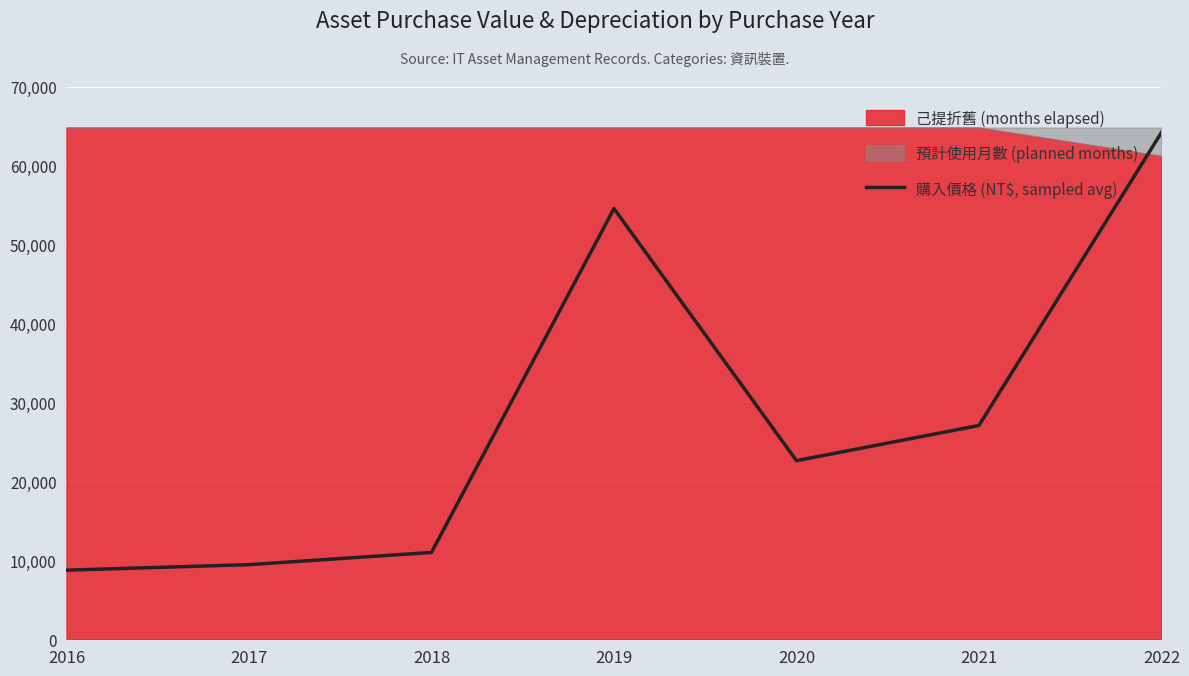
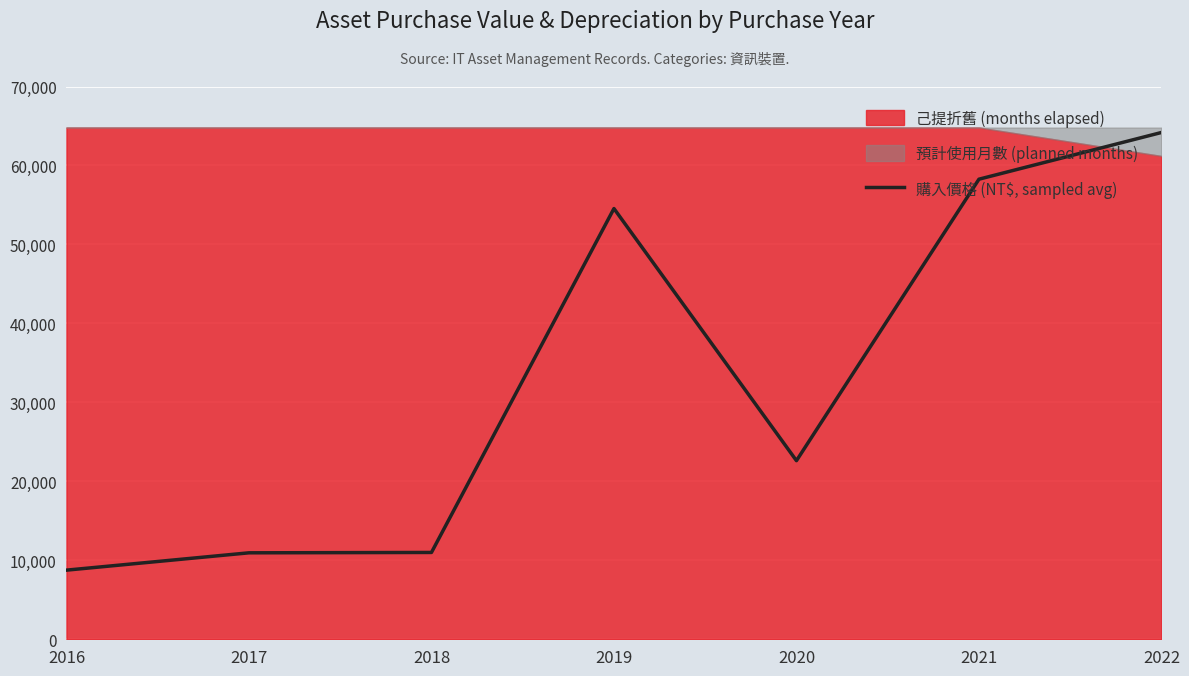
  {
    "購入價格 (NT$, sampled avg)": {
      "2016": "9,000",
-     "2017": "9,000",
+     "2017": "11,000",
      "2018": "11,000",
      "2019": "55,000",
      "2020": "23,000",
-     "2021": "27,000",
+     "2021": "58,000",
      "2022": "64,000"
    },
    "己提折舊 (months elapsed)": {
      "2022": "61,000"
    },
    "預計使用月數 (planned months)": {
      "2022": "4,000"
    }
  }
